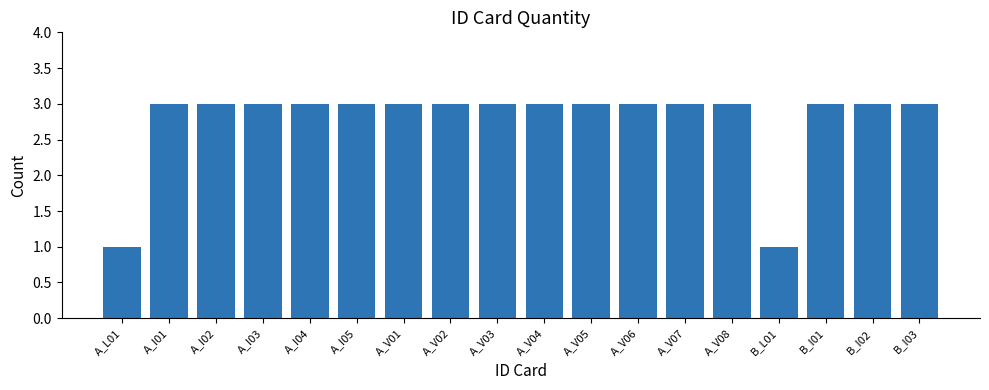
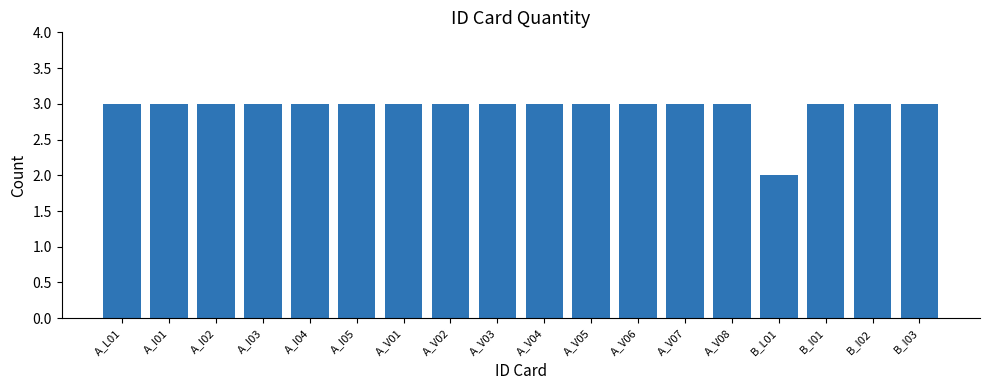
  {
-   "A_L01": 1,
+   "A_L01": 3,
    "A_I01": 3,
    "A_I02": 3,
    "A_I03": 3,
    "A_I04": 3,
    "A_I05": 3,
    "A_V01": 3,
    "A_V02": 3,
    "A_V03": 3,
    "A_V04": 3,
    "A_V05": 3,
    "A_V06": 3,
    "A_V07": 3,
    "A_V08": 3,
-   "B_L01": 1,
+   "B_L01": 2,
    "B_I01": 3,
    "B_I02": 3,
    "B_I03": 3
  }
